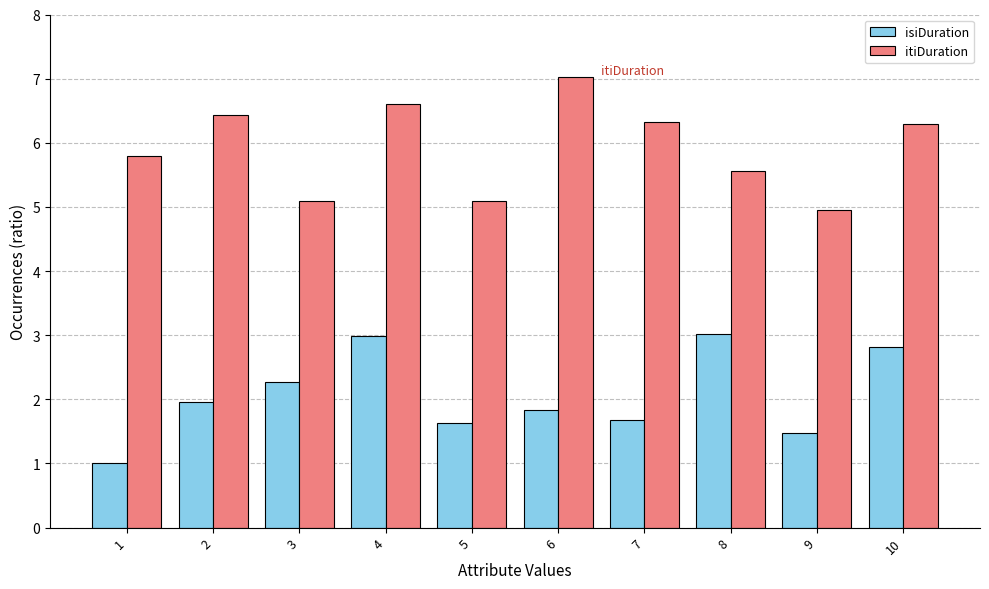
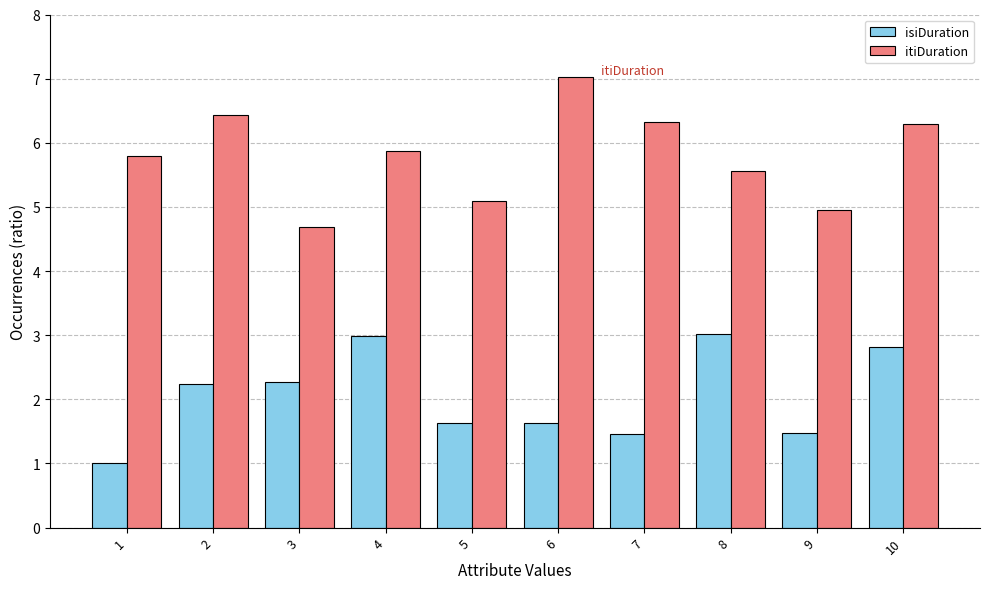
  {
    "isiDuration": {
      "1": 1.0,
-     "2": 2.0,
+     "2": 2.2,
      "3": 2.3,
      "4": 3.0,
      "5": 1.6,
-     "6": 1.8,
-     "7": 1.7,
+     "6": 1.6,
+     "7": 1.5,
      "8": 3.0,
      "9": 1.5,
      "10": 2.8
    },
    "itiDuration": {
      "1": 5.8,
      "2": 6.4,
-     "3": 5.1,
-     "4": 6.6,
+     "3": 4.7,
+     "4": 5.9,
      "5": 5.1,
      "6": 7.0,
      "7": 6.3,
      "8": 5.6,
      "9": 5.0,
      "10": 6.3
    }
  }
